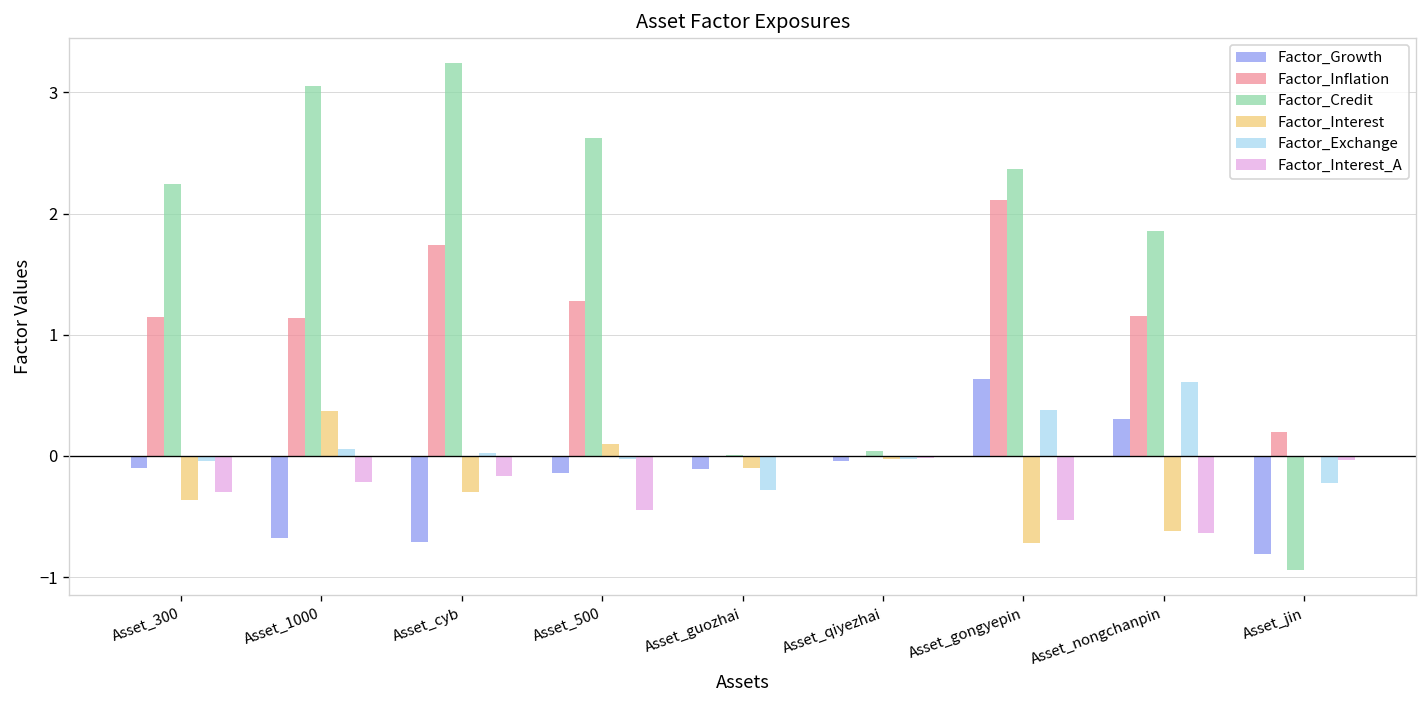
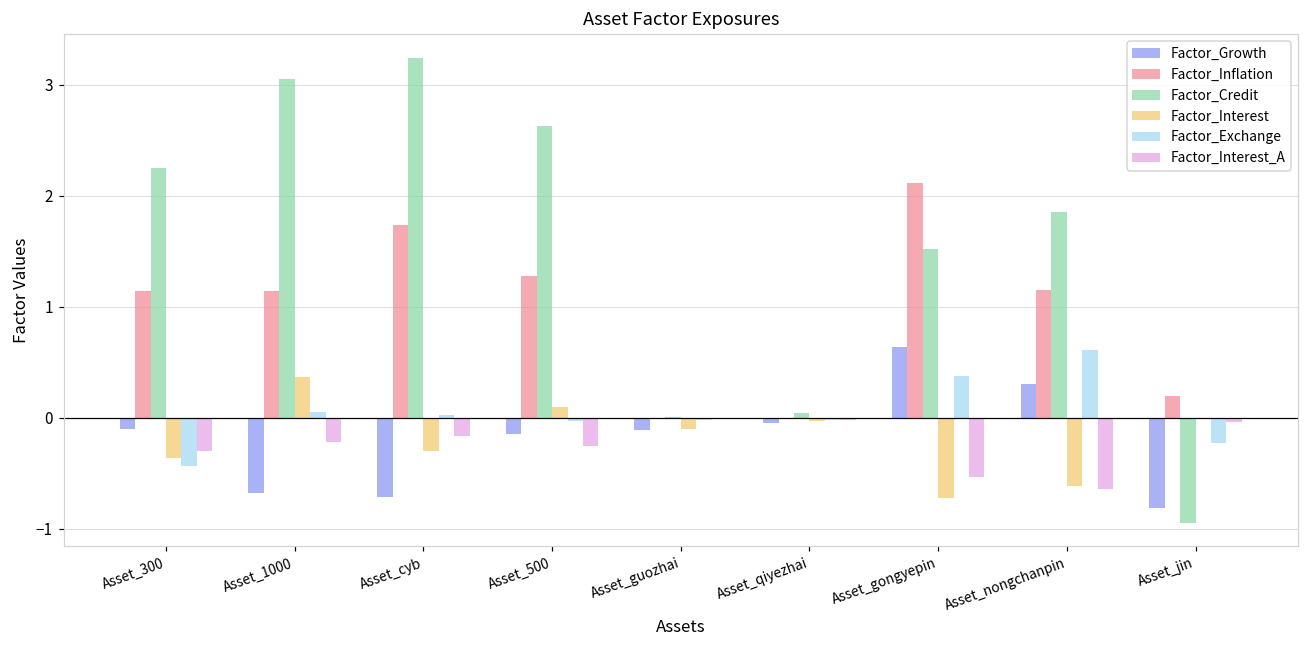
  {
    "Factor_Growth": {
      "Asset_300": -0.10,
      "Asset_1000": -0.68,
      "Asset_cyb": -0.71,
      "Asset_500": -0.14,
      "Asset_guozhai": -0.11,
      "Asset_qiyezhai": -0.04,
      "Asset_gongyepin": 0.64,
      "Asset_nongchanpin": 0.31,
      "Asset_jin": -0.81
    },
    "Factor_Inflation": {
      "Asset_300": 1.15,
      "Asset_1000": 1.14,
      "Asset_cyb": 1.74,
      "Asset_500": 1.28,
      "Asset_gongyepin": 2.11,
      "Asset_nongchanpin": 1.15,
      "Asset_jin": 0.20
    },
    "Factor_Credit": {
      "Asset_300": 2.25,
      "Asset_1000": 3.05,
      "Asset_cyb": 3.24,
      "Asset_500": 2.62,
      "Asset_qiyezhai": 0.04,
-     "Asset_gongyepin": 2.37,
+     "Asset_gongyepin": 1.52,
      "Asset_nongchanpin": 1.86,
      "Asset_jin": -0.94
    },
    "Factor_Interest": {
      "Asset_300": -0.36,
      "Asset_1000": 0.37,
      "Asset_cyb": -0.29,
      "Asset_500": 0.10,
      "Asset_guozhai": -0.10,
      "Asset_qiyezhai": -0.03,
      "Asset_gongyepin": -0.72,
      "Asset_nongchanpin": -0.62
    },
    "Factor_Exchange": {
-     "Asset_300": -0.04,
+     "Asset_300": -0.44,
      "Asset_1000": 0.05,
      "Asset_cyb": 0.03,
      "Asset_500": -0.03,
-     "Asset_guozhai": -0.28,
+     "Asset_guozhai": -0.02,
      "Asset_gongyepin": 0.38,
      "Asset_nongchanpin": 0.61,
      "Asset_jin": -0.22
    },
    "Factor_Interest_A": {
      "Asset_300": -0.29,
      "Asset_1000": -0.22,
      "Asset_cyb": -0.16,
-     "Asset_500": -0.45,
+     "Asset_500": -0.26,
      "Asset_gongyepin": -0.53,
      "Asset_nongchanpin": -0.64,
      "Asset_jin": -0.04
    }
  }
